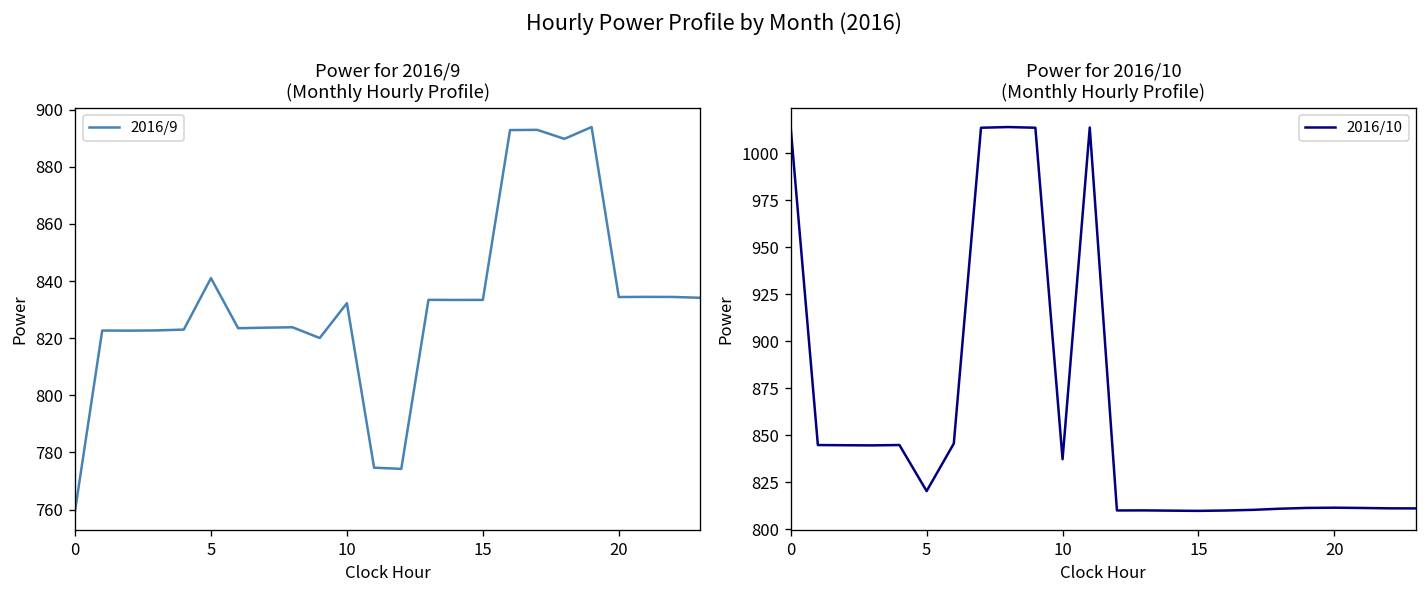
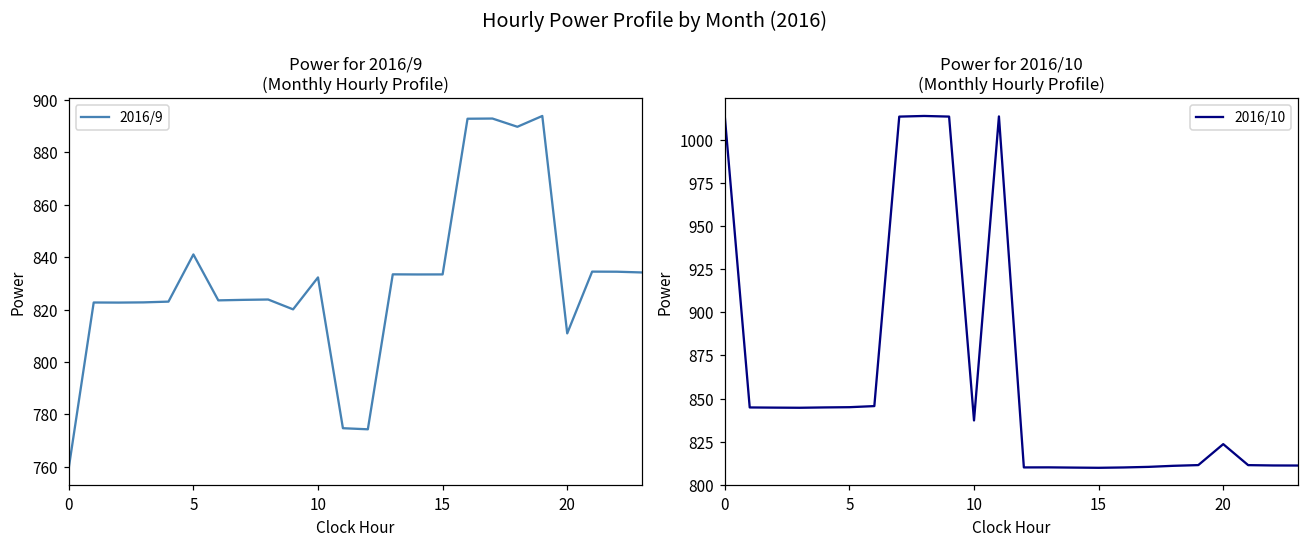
  {
    "Power for 2016/9 (Monthly Hourly Profile)": {
      "0": 760,
      "5": 841,
      "10": 832,
      "15": 833,
-     "20": 834
+     "20": 811
    },
    "Power for 2016/10 (Monthly Hourly Profile)": {
      "0": 1014,
-     "5": 820,
+     "5": 845,
      "10": 837,
      "15": 810,
-     "20": 812
+     "20": 824
    }
  }
